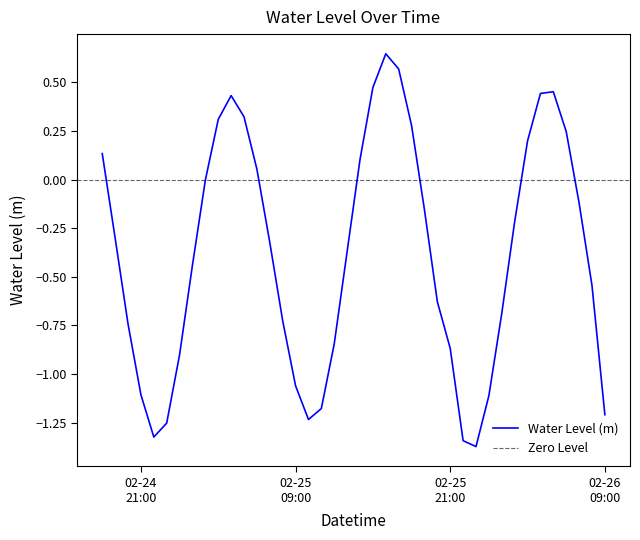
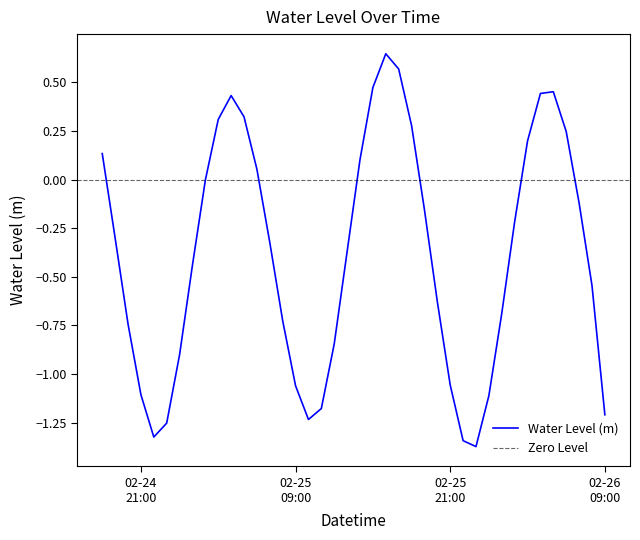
  {
    "02-24 21:00": -1.11,
    "02-25 09:00": -1.06,
-   "02-25 21:00": -0.87,
+   "02-25 21:00": -1.06,
    "02-26 09:00": -1.21
  }
